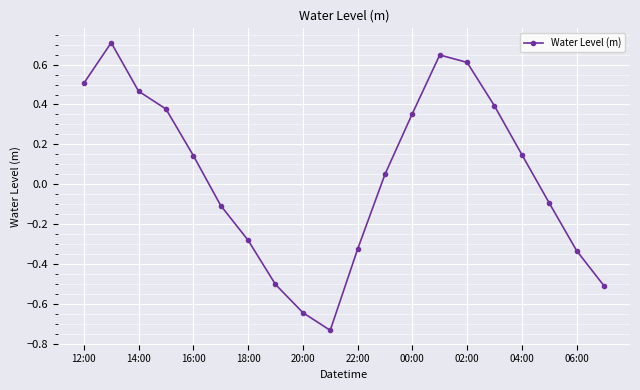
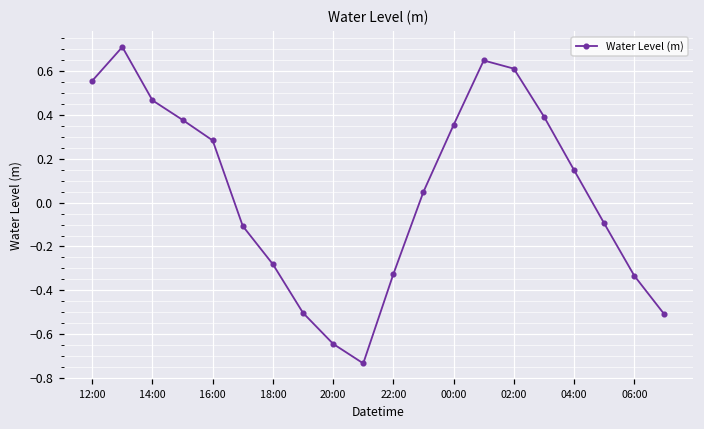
  {
-   "12:00": 0.51,
+   "12:00": 0.56,
    "14:00": 0.47,
-   "16:00": 0.14,
+   "16:00": 0.28,
    "18:00": -0.28,
    "20:00": -0.64,
    "22:00": -0.33,
    "00:00": 0.35,
    "02:00": 0.61,
    "04:00": 0.15,
    "06:00": -0.33
  }
